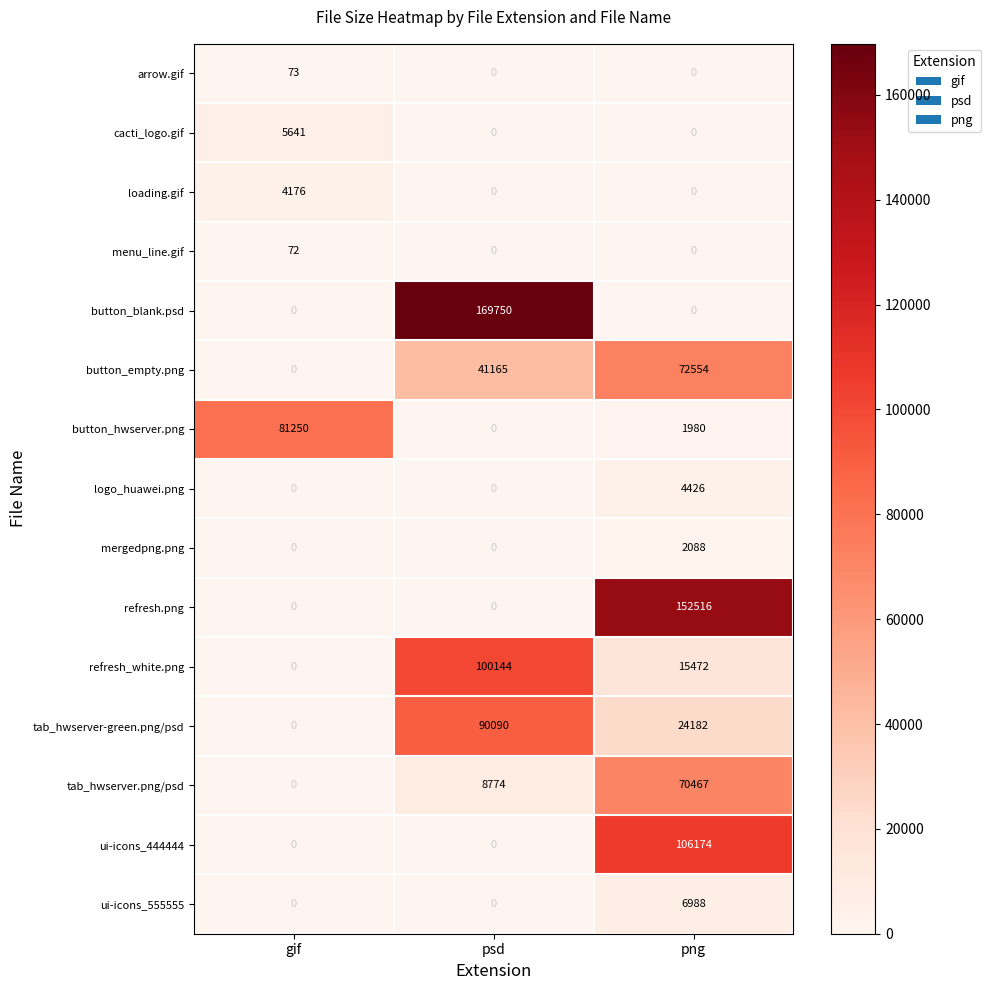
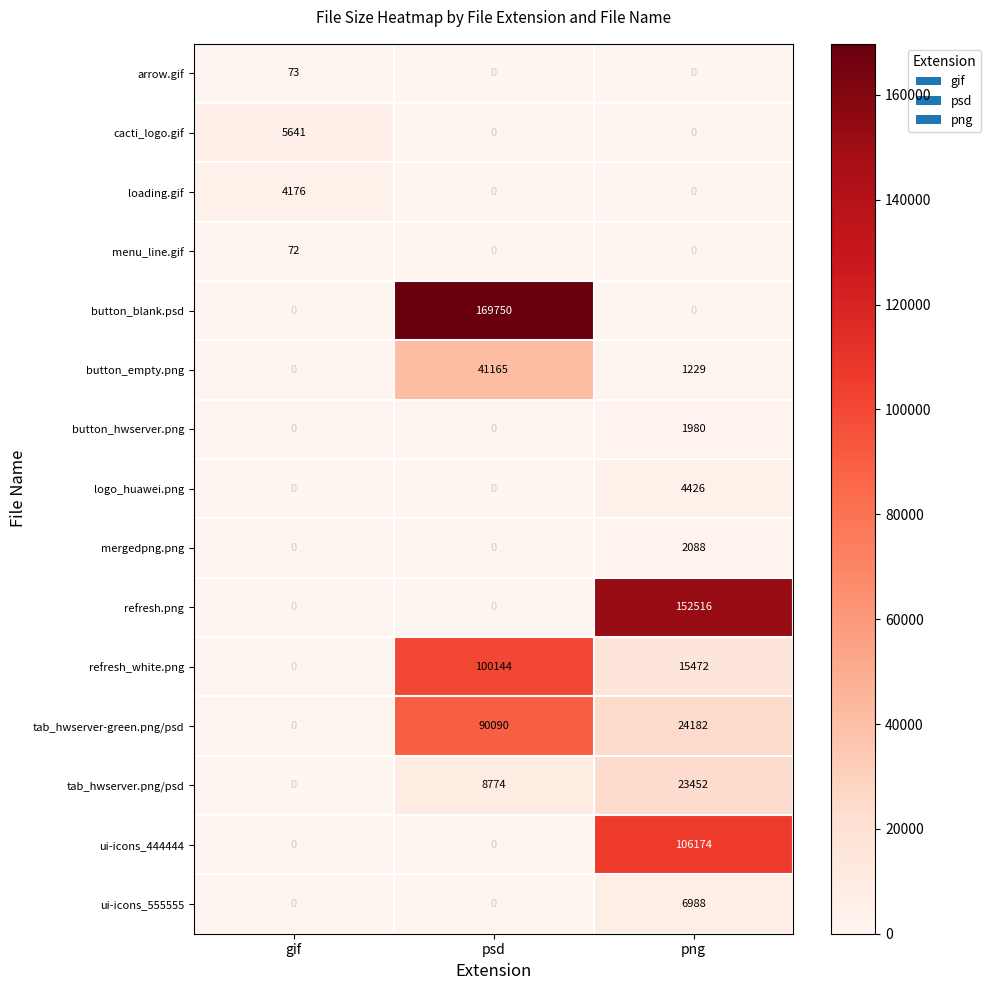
  {
    "arrow.gif": {
      "gif": 73,
      "psd": 0,
      "png": 0
    },
    "cacti_logo.gif": {
      "gif": 5641,
      "psd": 0,
      "png": 0
    },
    "loading.gif": {
      "gif": 4176,
      "psd": 0,
      "png": 0
    },
    "menu_line.gif": {
      "gif": 72,
      "psd": 0,
      "png": 0
    },
    "button_blank.psd": {
      "gif": 0,
      "psd": 169750,
      "png": 0
    },
    "button_empty.png": {
      "gif": 0,
      "psd": 41165,
-     "png": 72554
+     "png": 1229
    },
    "button_hwserver.png": {
-     "gif": 81250,
+     "gif": 0,
      "psd": 0,
      "png": 1980
    },
    "logo_huawei.png": {
      "gif": 0,
      "psd": 0,
      "png": 4426
    },
    "mergedpng.png": {
      "gif": 0,
      "psd": 0,
      "png": 2088
    },
    "refresh.png": {
      "gif": 0,
      "psd": 0,
      "png": 152516
    },
    "refresh_white.png": {
      "gif": 0,
      "psd": 100144,
      "png": 15472
    },
    "tab_hwserver-green.png/psd": {
      "gif": 0,
      "psd": 90090,
      "png": 24182
    },
    "tab_hwserver.png/psd": {
      "gif": 0,
      "psd": 8774,
-     "png": 70467
+     "png": 23452
    },
    "ui-icons_444444": {
      "gif": 0,
      "psd": 0,
      "png": 106174
    },
    "ui-icons_555555": {
      "gif": 0,
      "psd": 0,
      "png": 6988
    }
  }
